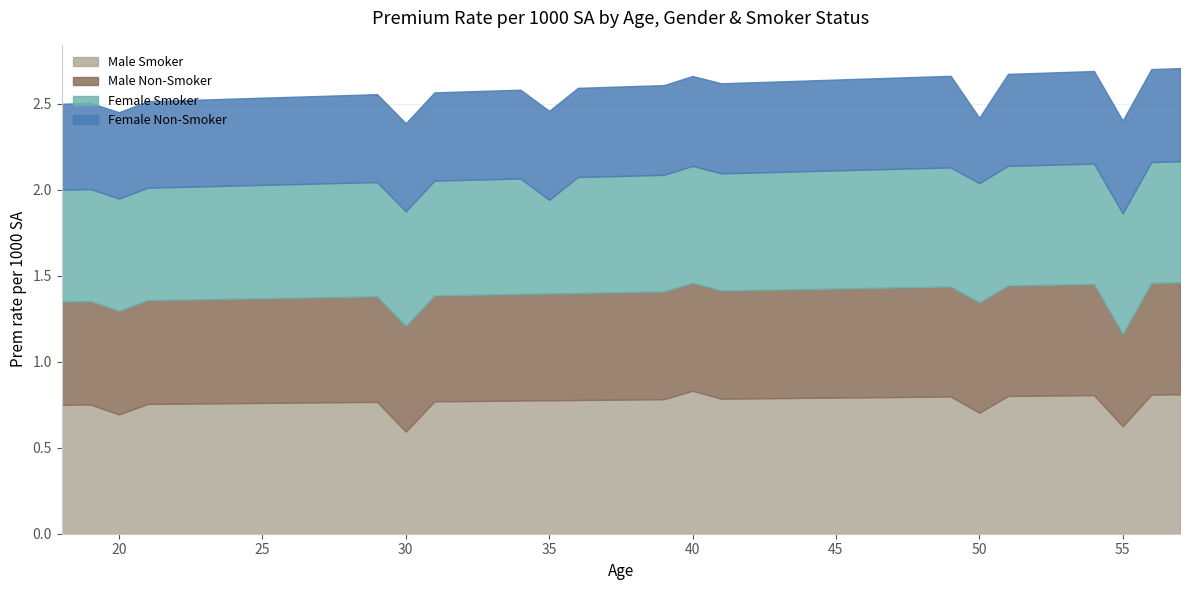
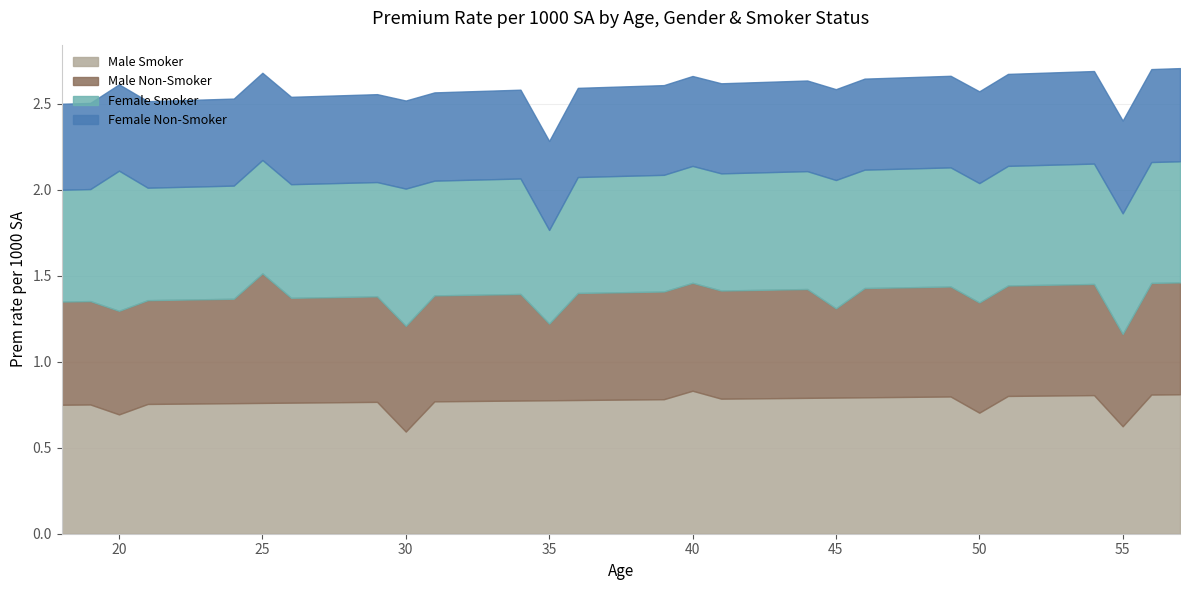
  {
    "Male Smoker": {
      "20": 0.69,
      "25": 0.76,
      "30": 0.59,
      "35": 0.78,
      "40": 0.83,
      "45": 0.79,
      "50": 0.70,
      "55": 0.62
    },
    "Male Non-Smoker": {
      "20": 0.60,
-     "25": 0.61,
+     "25": 0.75,
      "30": 0.61,
-     "35": 0.62,
+     "35": 0.45,
      "40": 0.63,
-     "45": 0.63,
+     "45": 0.52,
      "50": 0.64,
      "55": 0.54
    },
    "Female Smoker": {
-     "20": 0.65,
+     "20": 0.81,
      "25": 0.66,
-     "30": 0.67,
+     "30": 0.80,
      "35": 0.54,
      "40": 0.68,
-     "45": 0.69,
+     "45": 0.75,
      "50": 0.69,
      "55": 0.70
    },
    "Female Non-Smoker": {
      "20": 0.50,
      "25": 0.51,
      "30": 0.51,
      "35": 0.52,
      "40": 0.52,
      "45": 0.53,
-     "50": 0.38,
+     "50": 0.53,
      "55": 0.54
    }
  }
